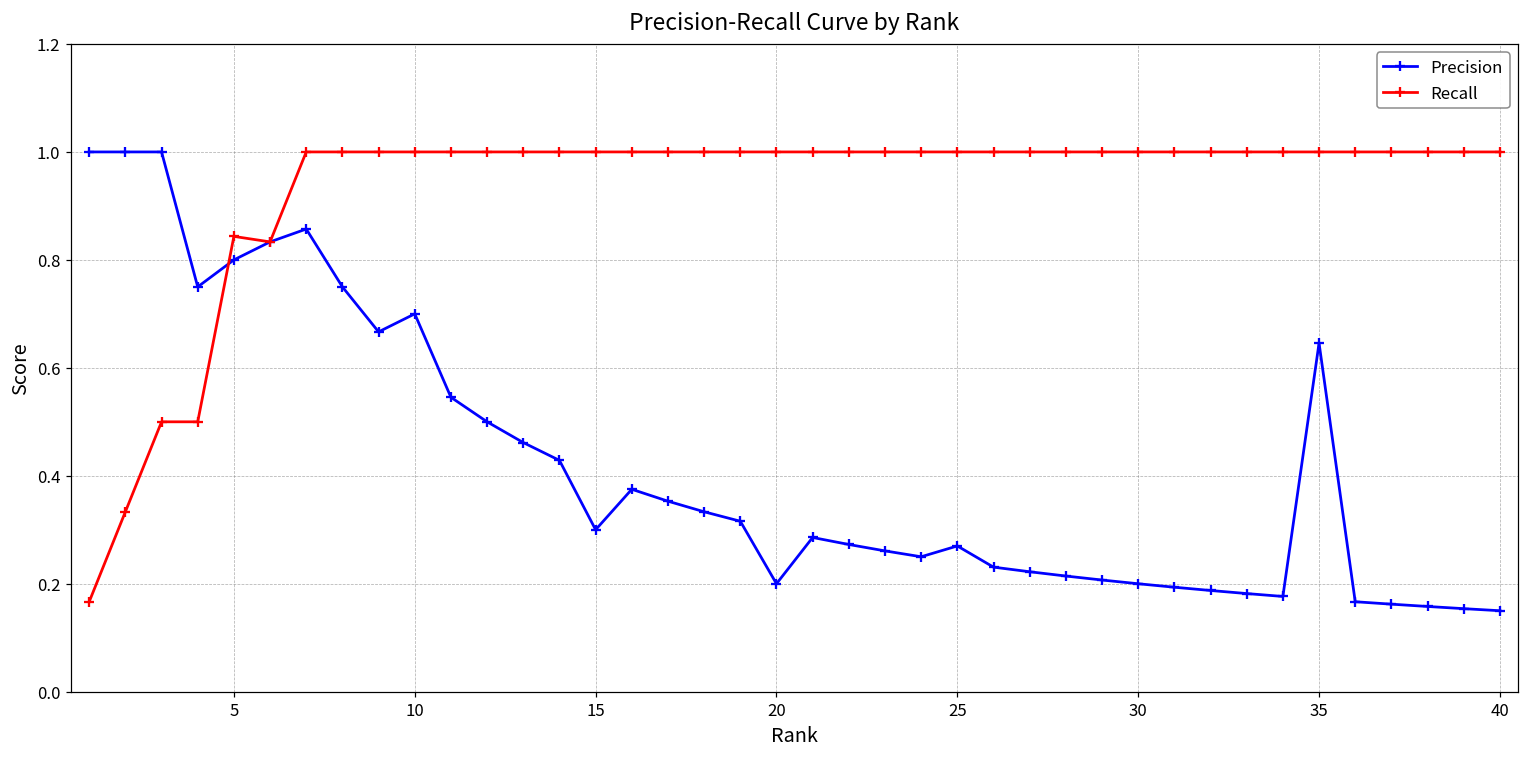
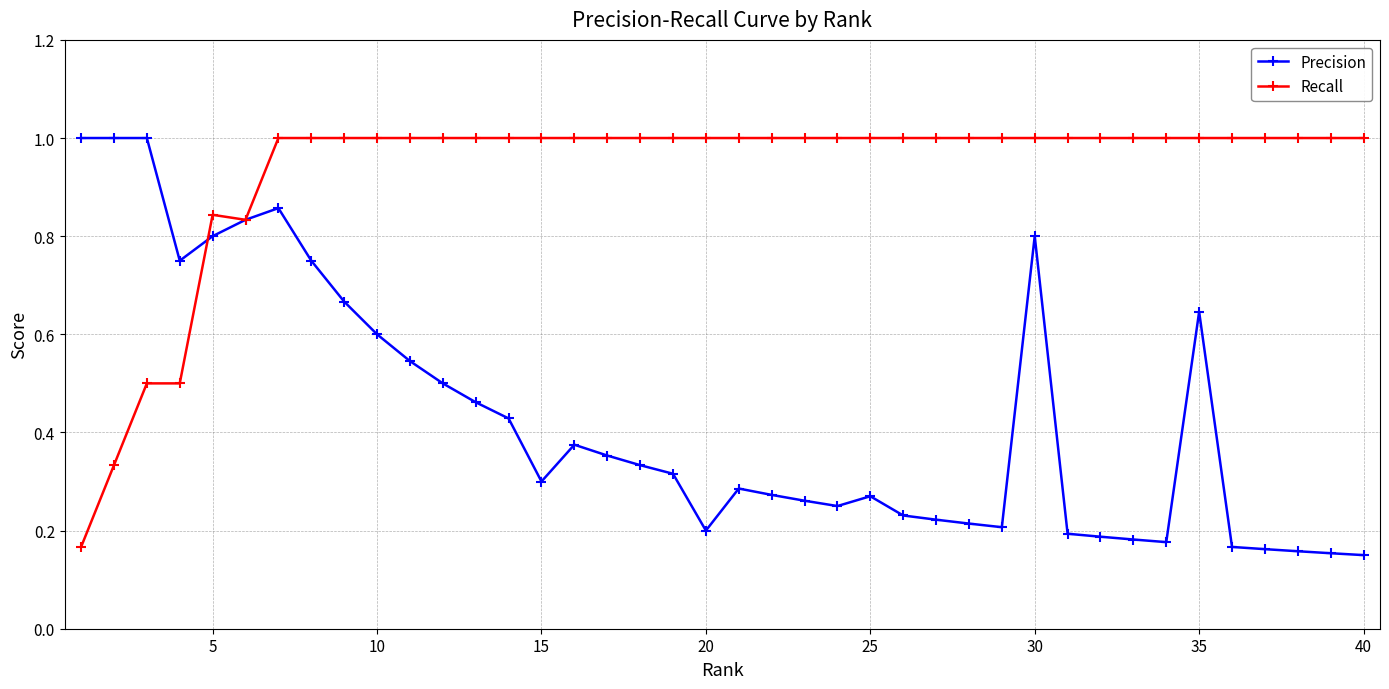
  {
    "Precision": {
      "5": 0.8,
-     "10": 0.7,
+     "10": 0.6,
      "15": 0.3,
      "20": 0.2,
      "25": 0.27,
-     "30": 0.2,
+     "30": 0.8,
      "35": 0.65,
      "40": 0.15
    },
    "Recall": {
      "5": 0.84,
      "10": 1.0,
      "15": 1.0,
      "20": 1.0,
      "25": 1.0,
      "30": 1.0,
      "35": 1.0,
      "40": 1.0
    }
  }
